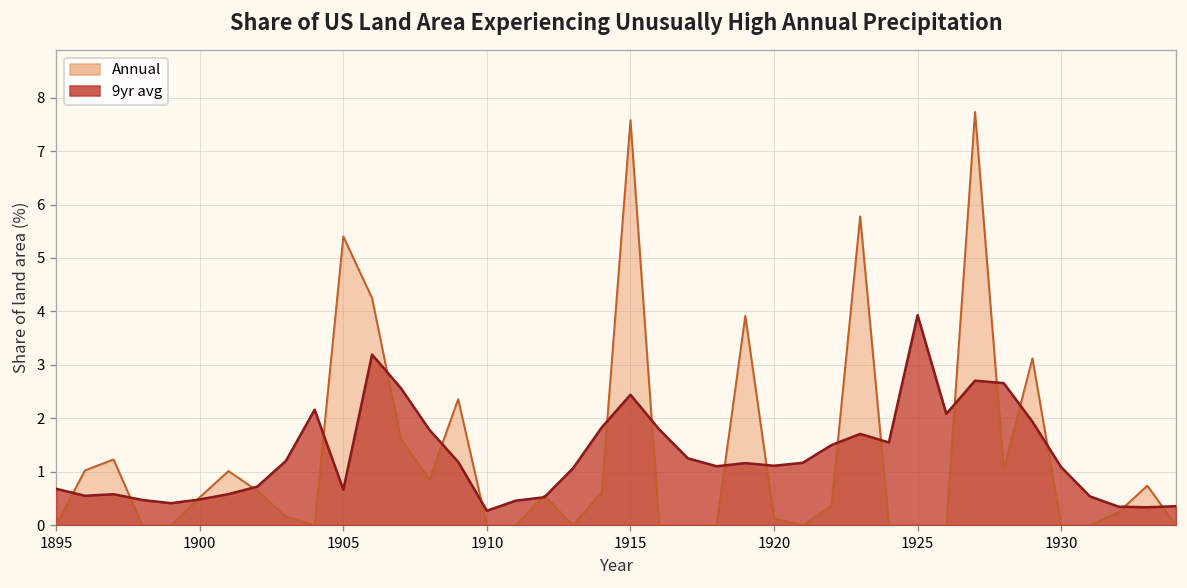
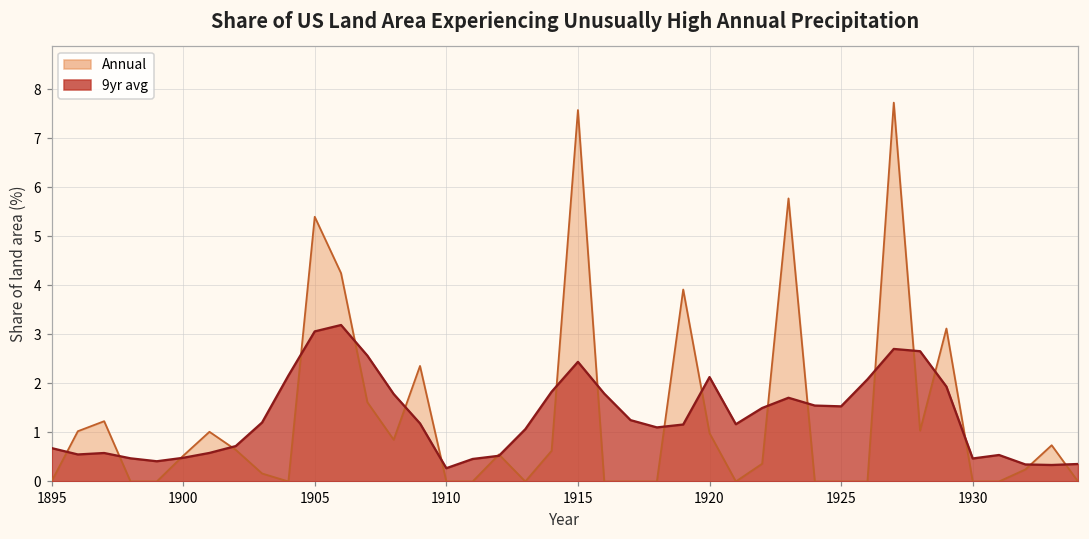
  {
    "Annual": {
      "1895": 0.0,
      "1905": 5.4,
      "1910": 0.0,
      "1915": 7.6,
-     "1920": 0.1,
+     "1920": 1.0,
      "1925": 0.0,
      "1930": 0.0
    },
    "9yr avg": {
      "1895": 0.7,
-     "1905": 0.7,
+     "1905": 3.1,
      "1910": 0.3,
      "1915": 2.4,
-     "1920": 1.1,
-     "1925": 3.9,
-     "1930": 1.1
+     "1920": 2.1,
+     "1925": 1.5,
+     "1930": 0.5
    }
  }
